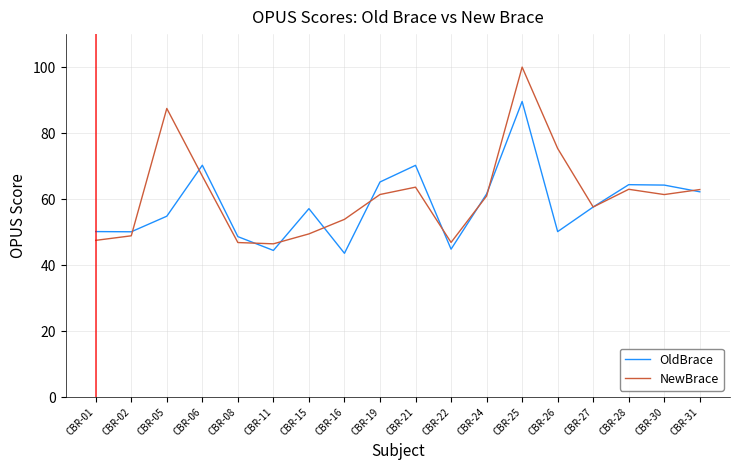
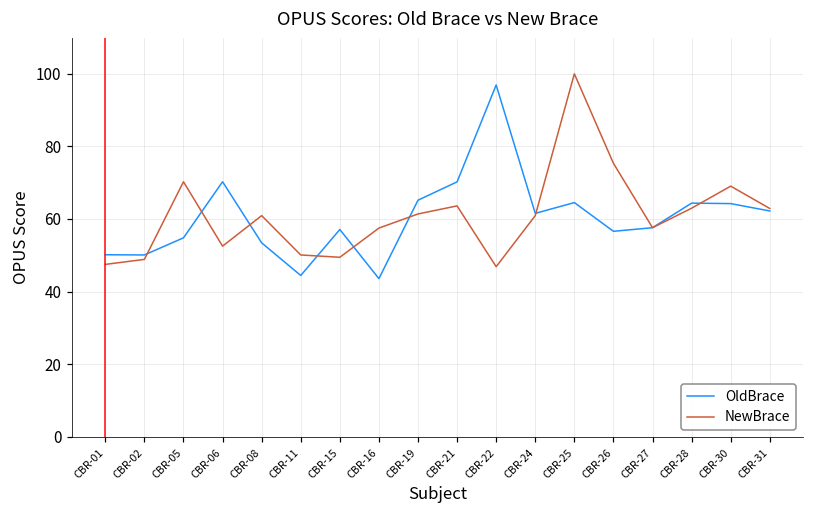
  {
    "OldBrace": {
      "CBR-01": 50,
      "CBR-02": 50,
      "CBR-05": 55,
      "CBR-06": 70,
-     "CBR-08": 49,
+     "CBR-08": 53,
      "CBR-11": 44,
      "CBR-15": 57,
      "CBR-16": 44,
      "CBR-19": 65,
      "CBR-21": 70,
-     "CBR-22": 45,
-     "CBR-25": 90,
-     "CBR-26": 50,
+     "CBR-22": 97,
+     "CBR-25": 65,
+     "CBR-26": 57,
      "CBR-28": 64,
      "CBR-30": 64
    },
    "NewBrace": {
      "CBR-01": 47,
      "CBR-02": 49,
-     "CBR-05": 87,
-     "CBR-06": 67,
-     "CBR-08": 47,
-     "CBR-11": 46,
+     "CBR-05": 70,
+     "CBR-06": 53,
+     "CBR-08": 61,
+     "CBR-11": 50,
      "CBR-15": 49,
-     "CBR-16": 54,
+     "CBR-16": 58,
      "CBR-19": 61,
      "CBR-21": 64,
      "CBR-22": 47,
      "CBR-25": 100,
      "CBR-26": 75,
      "CBR-28": 63,
-     "CBR-30": 61
+     "CBR-30": 69
    }
  }
